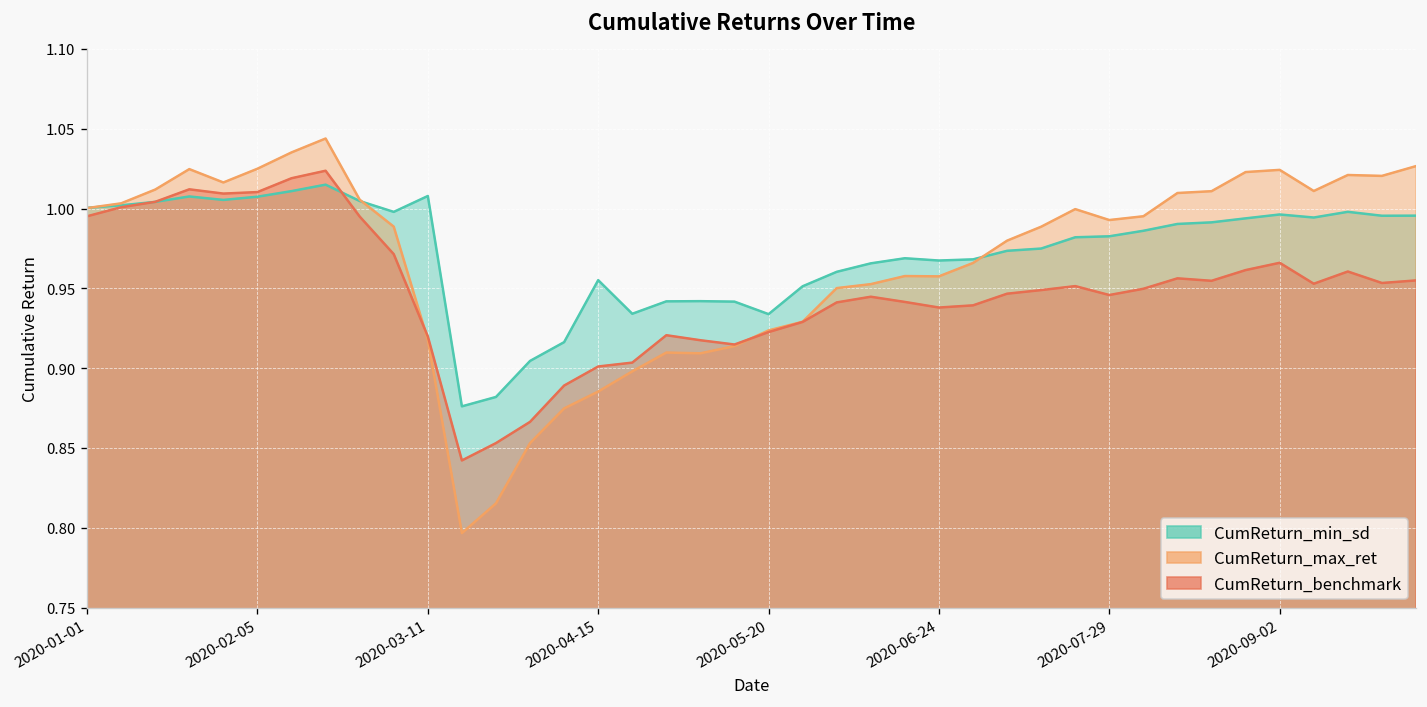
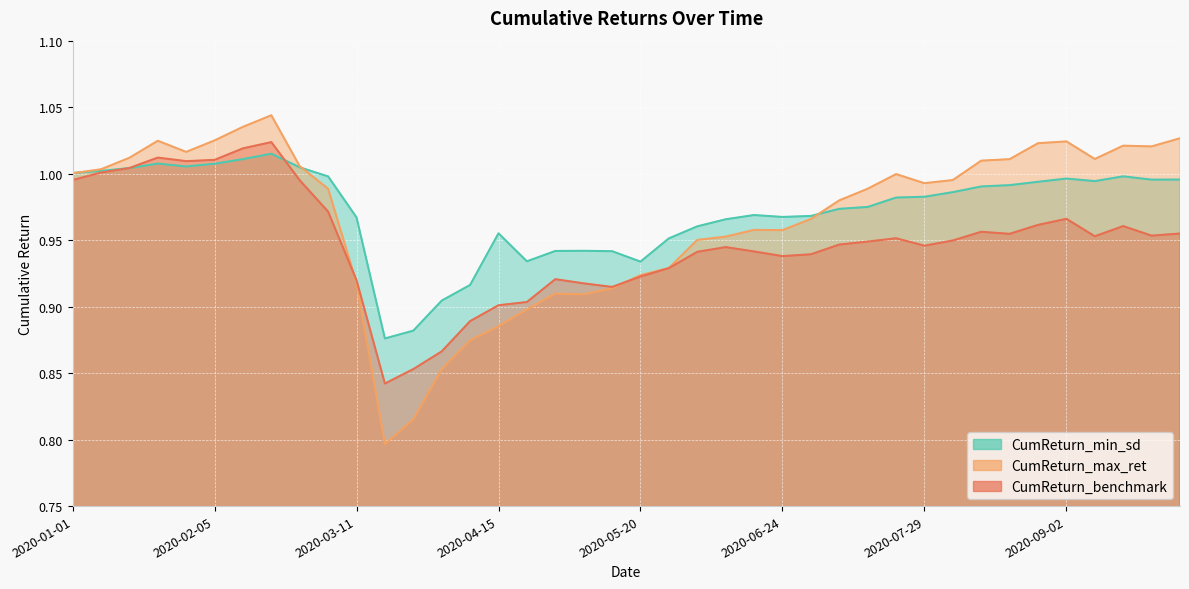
  {
    "CumReturn_min_sd": {
      "2020-02-05": 1.007,
-     "2020-03-11": 1.008,
+     "2020-03-11": 0.967,
      "2020-04-15": 0.955,
      "2020-05-20": 0.934,
      "2020-06-24": 0.967,
      "2020-07-29": 0.983,
      "2020-09-02": 0.996
    }
  }
